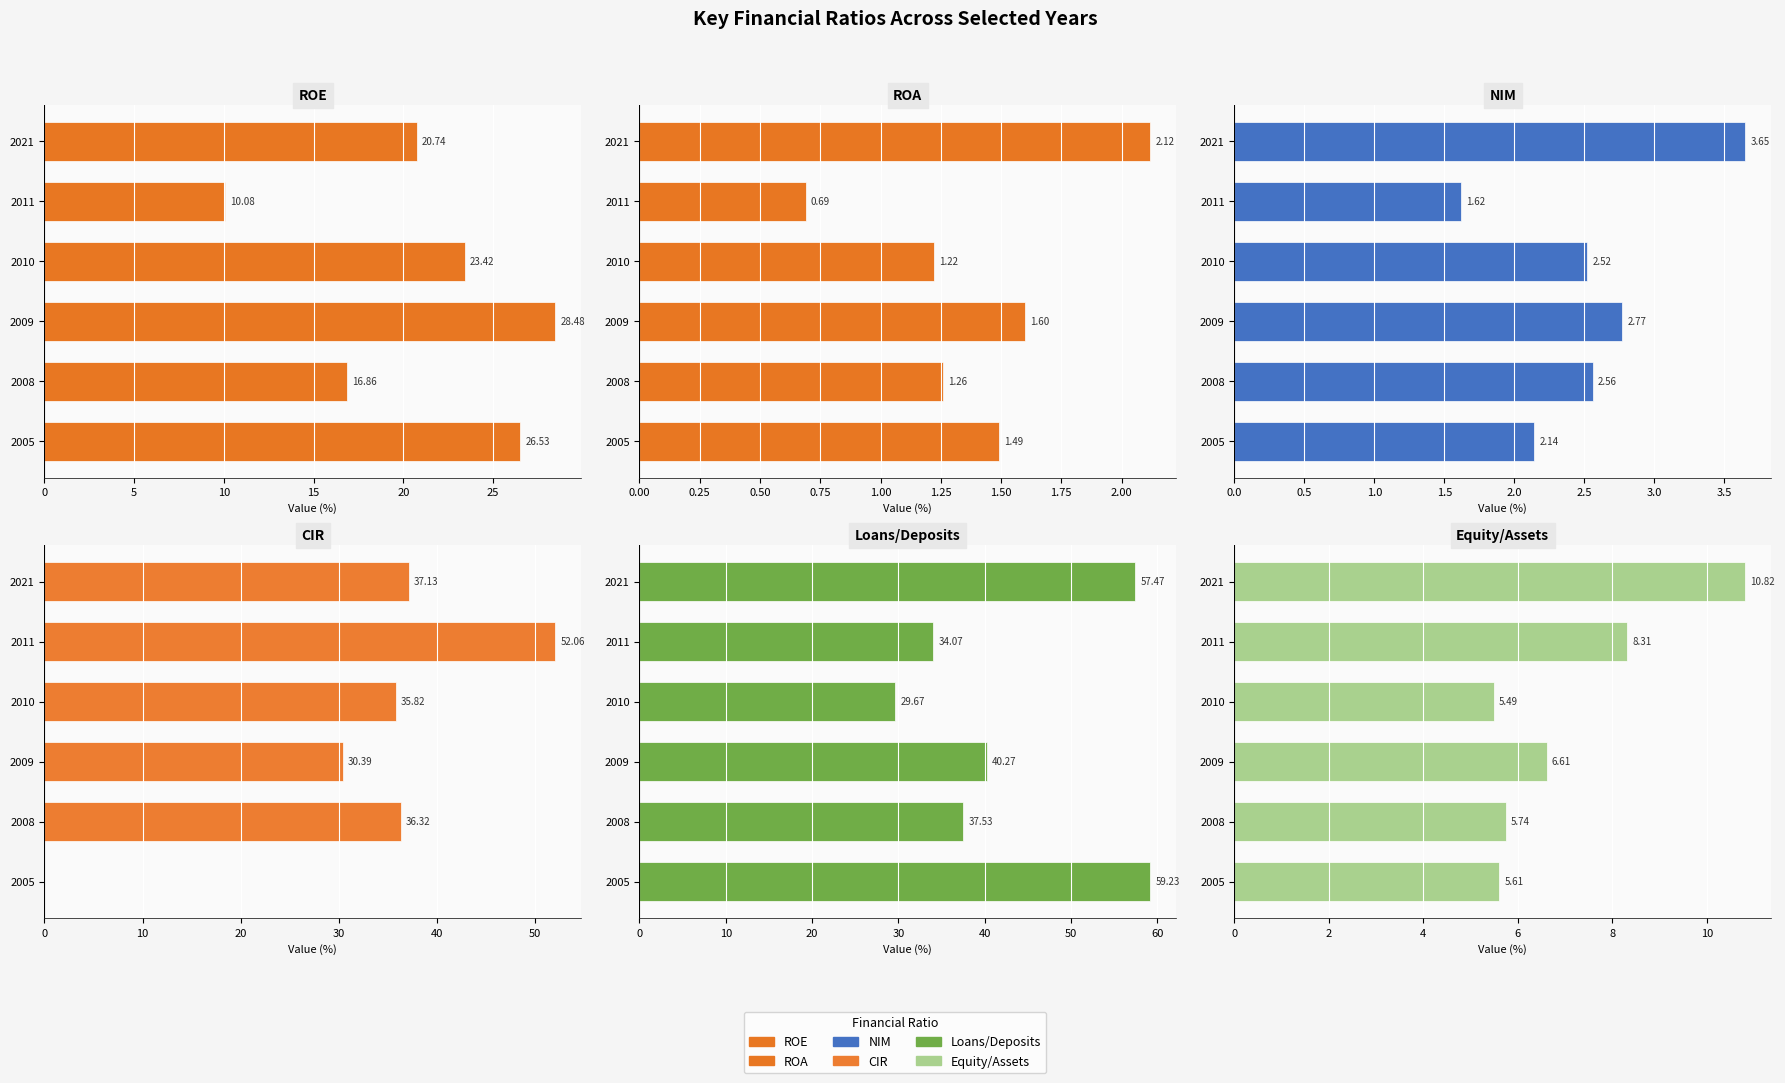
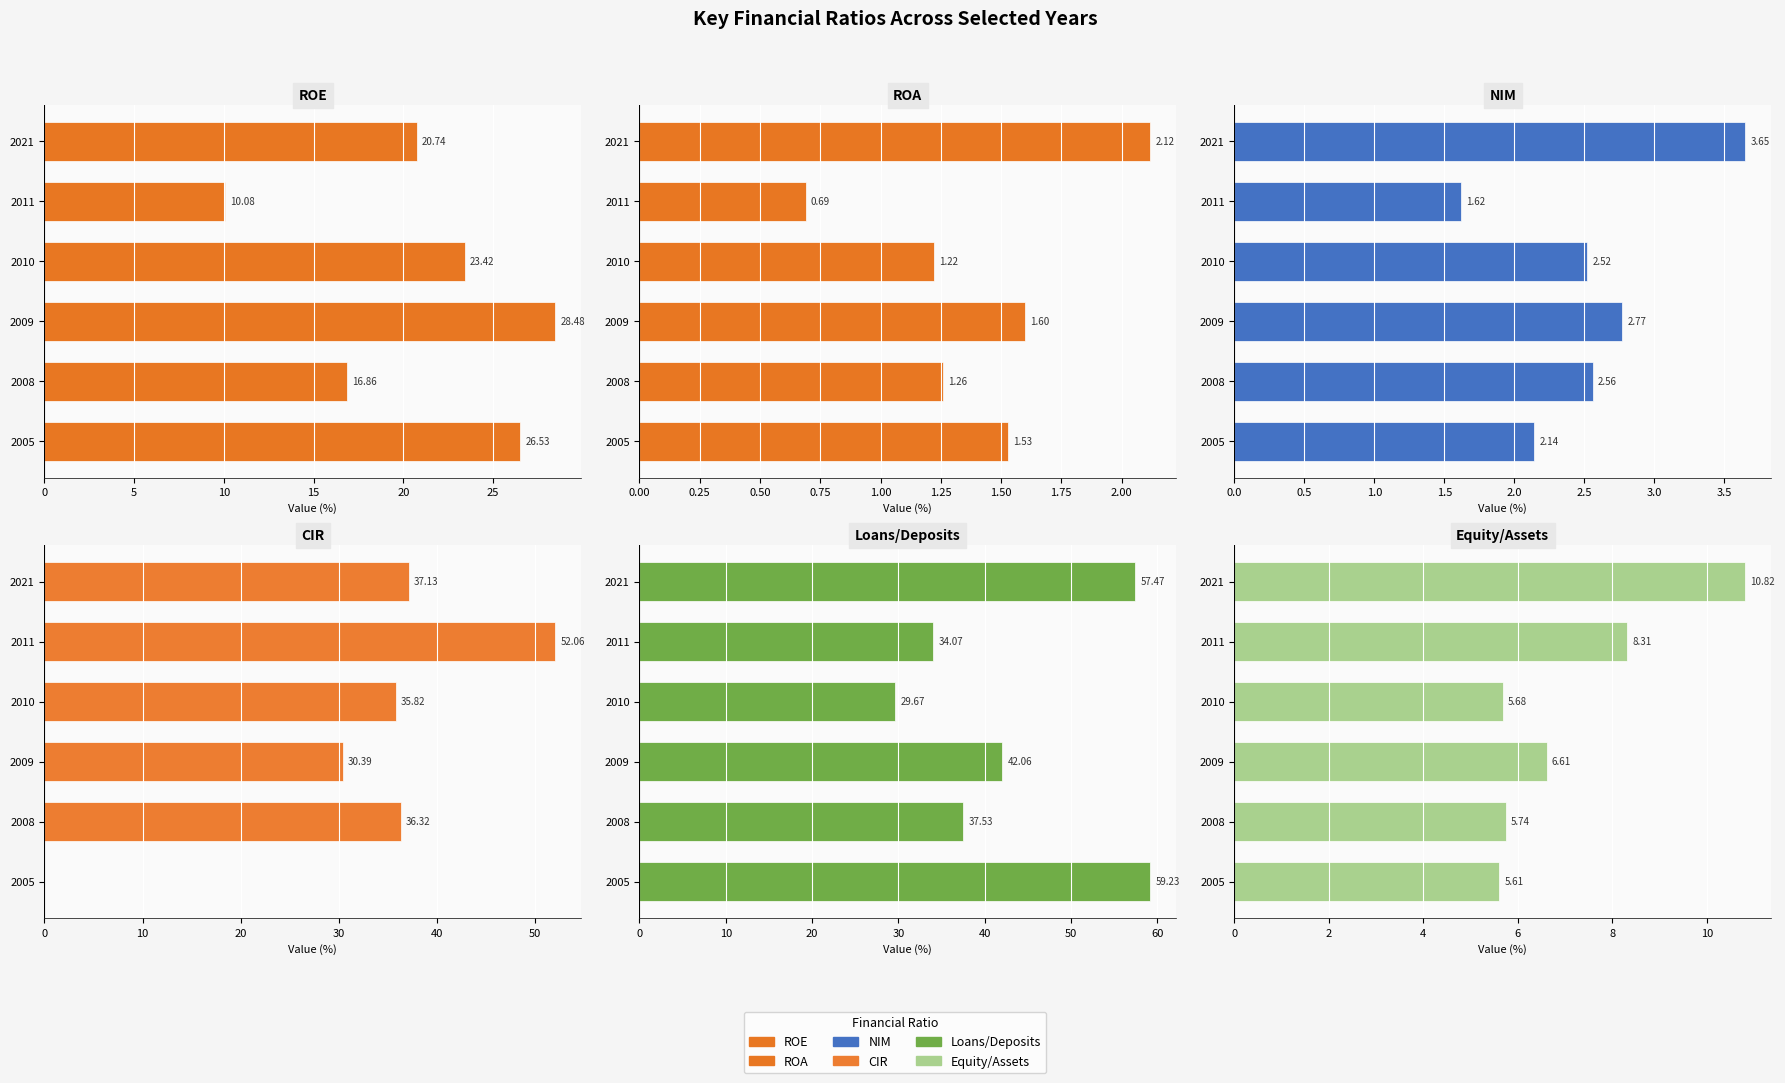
  {
    "ROE": {
      "2021": 20.74,
      "2011": 10.08,
      "2010": 23.42,
      "2009": 28.48,
      "2008": 16.86,
      "2005": 26.53
    },
    "ROA": {
      "2021": 2.12,
      "2011": 0.69,
      "2010": 1.22,
      "2009": 1.60,
      "2008": 1.26,
-     "2005": 1.49
+     "2005": 1.53
    },
    "NIM": {
      "2021": 3.65,
      "2011": 1.62,
      "2010": 2.52,
      "2009": 2.77,
      "2008": 2.56,
      "2005": 2.14
    },
    "CIR": {
      "2021": 37.13,
      "2011": 52.06,
      "2010": 35.82,
      "2009": 30.39,
      "2008": 36.32
    },
    "Loans/Deposits": {
      "2021": 57.47,
      "2011": 34.07,
      "2010": 29.67,
-     "2009": 40.27,
+     "2009": 42.06,
      "2008": 37.53,
      "2005": 59.23
    },
    "Equity/Assets": {
      "2021": 10.82,
      "2011": 8.31,
-     "2010": 5.49,
+     "2010": 5.68,
      "2009": 6.61,
      "2008": 5.74,
      "2005": 5.61
    }
  }
